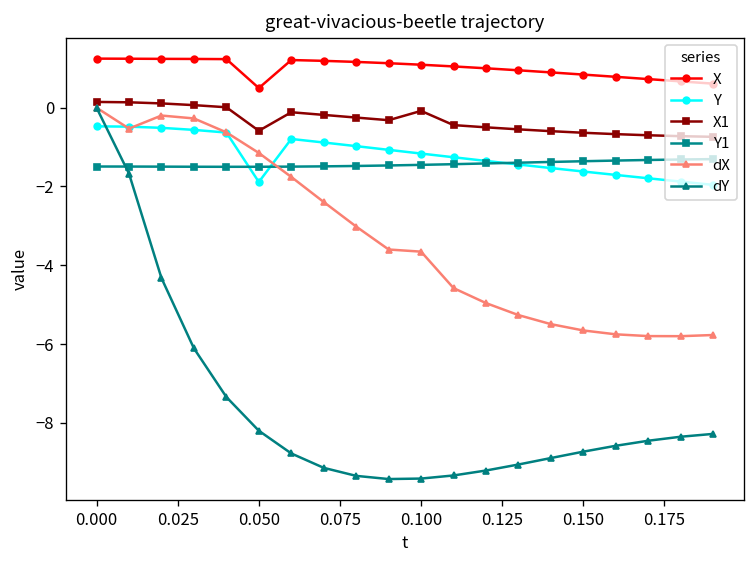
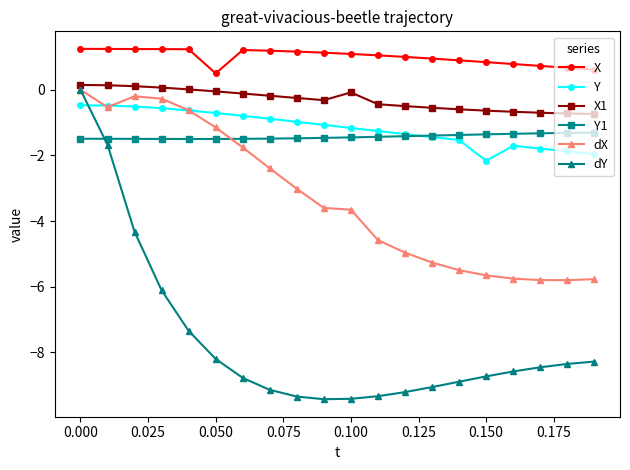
  {
    "X": {
      "0.000": 1.2,
      "0.050": 0.5,
      "0.100": 1.1,
      "0.150": 0.8
    },
    "Y": {
      "0.000": -0.5,
-     "0.050": -1.9,
+     "0.050": -0.7,
      "0.100": -1.2,
-     "0.150": -1.6
+     "0.150": -2.2
    },
    "X1": {
      "0.000": 0.1,
-     "0.050": -0.6,
+     "0.050": 0.0,
      "0.100": -0.1,
      "0.150": -0.6
    },
    "dX": {
      "0.050": -1.1,
      "0.100": -3.7,
      "0.150": -5.7
    }
  }
